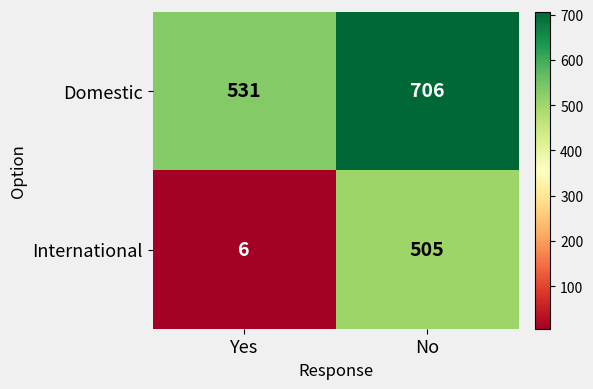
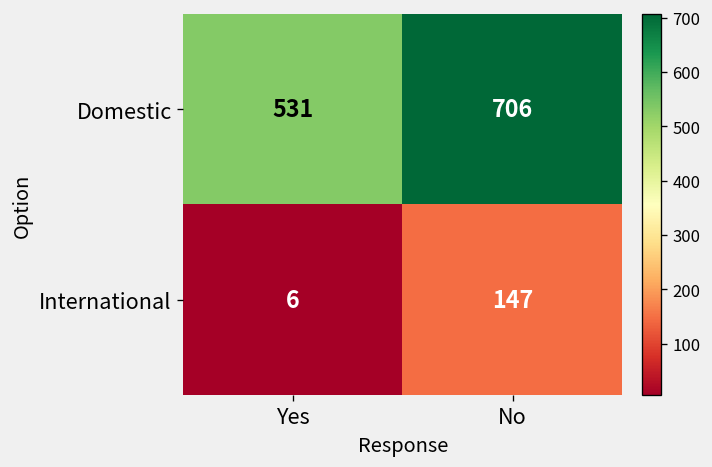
  {
    "Domestic": {
      "Yes": 531,
      "No": 706
    },
    "International": {
      "Yes": 6,
-     "No": 505
+     "No": 147
    }
  }
